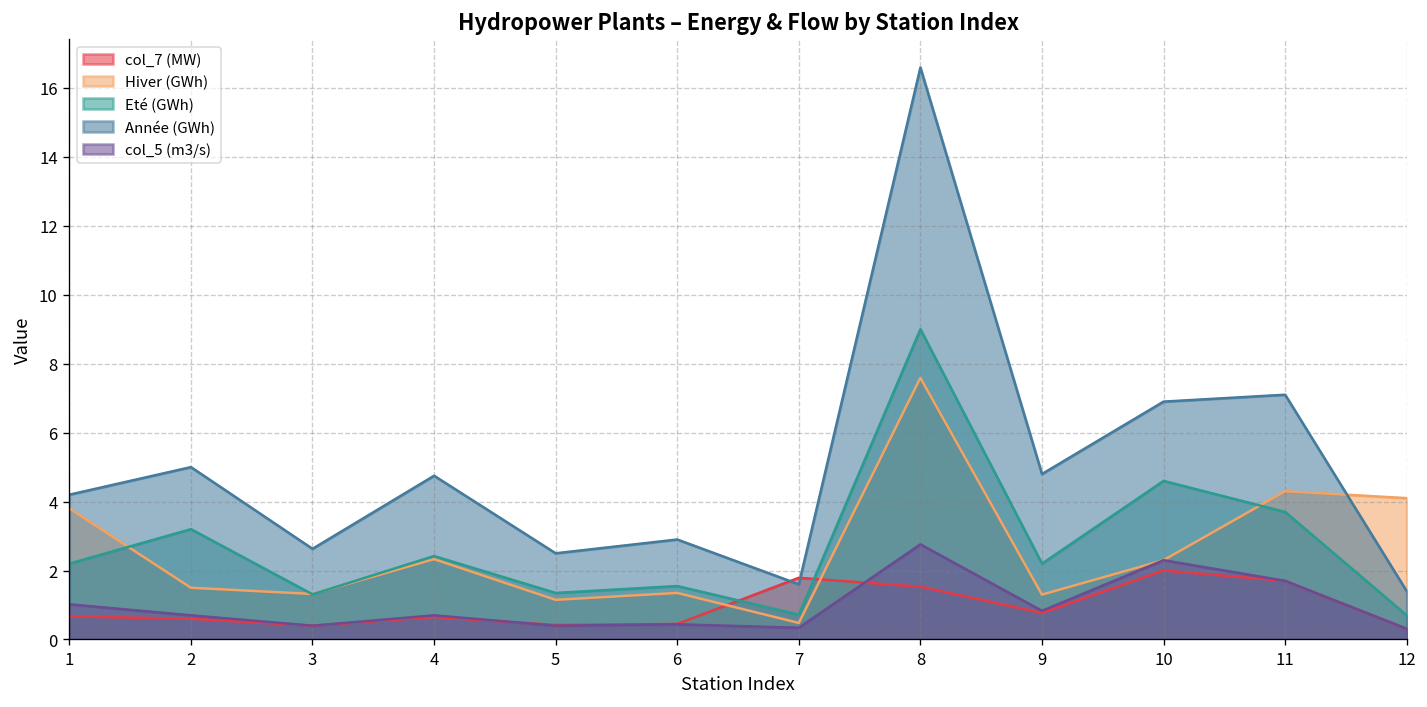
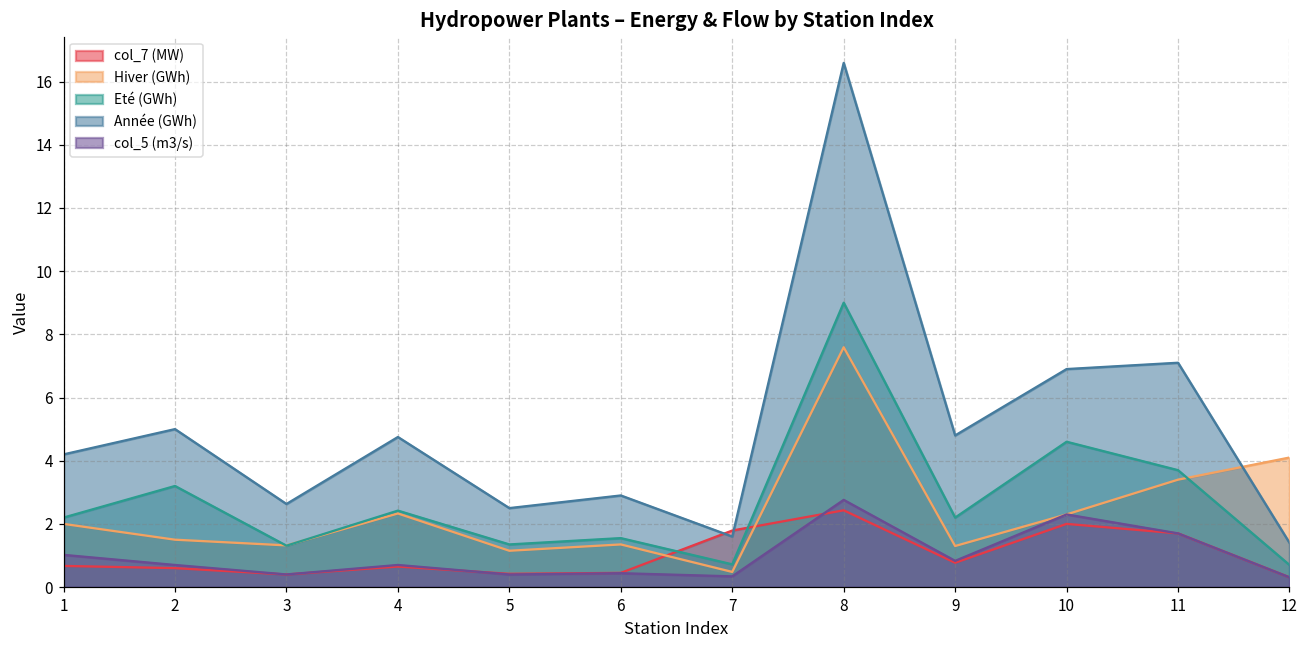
  {
    "col_7 (MW)": {
      "1": 0.7,
      "2": 0.6,
      "7": 1.8,
-     "8": 1.5,
+     "8": 2.4,
      "10": 2.0
    },
    "Hiver (GWh)": {
-     "1": 3.8,
+     "1": 2.0,
      "2": 1.5,
      "4": 2.3,
      "5": 1.2,
      "6": 1.4,
      "7": 0.5,
      "8": 7.6,
      "9": 1.3,
-     "11": 4.3,
+     "11": 3.4,
      "12": 4.1
    }
  }
